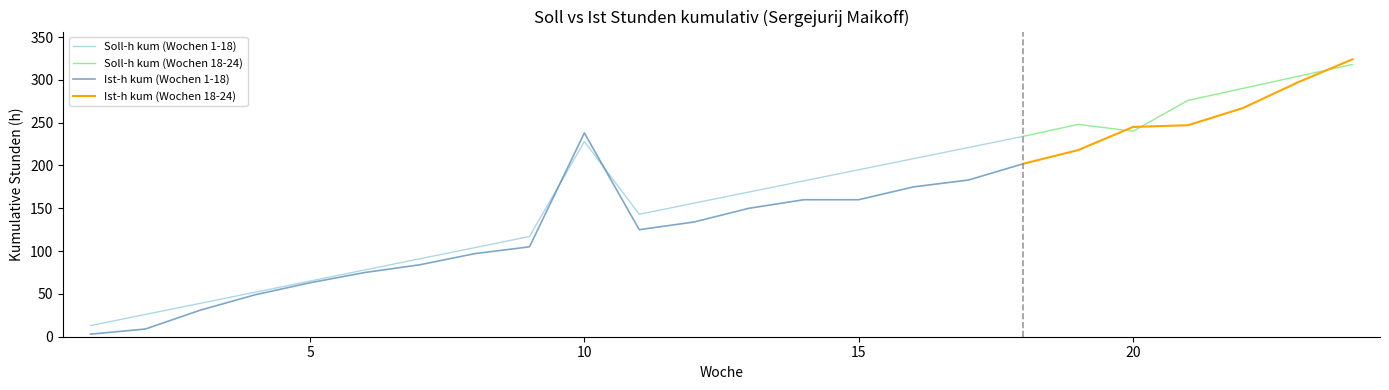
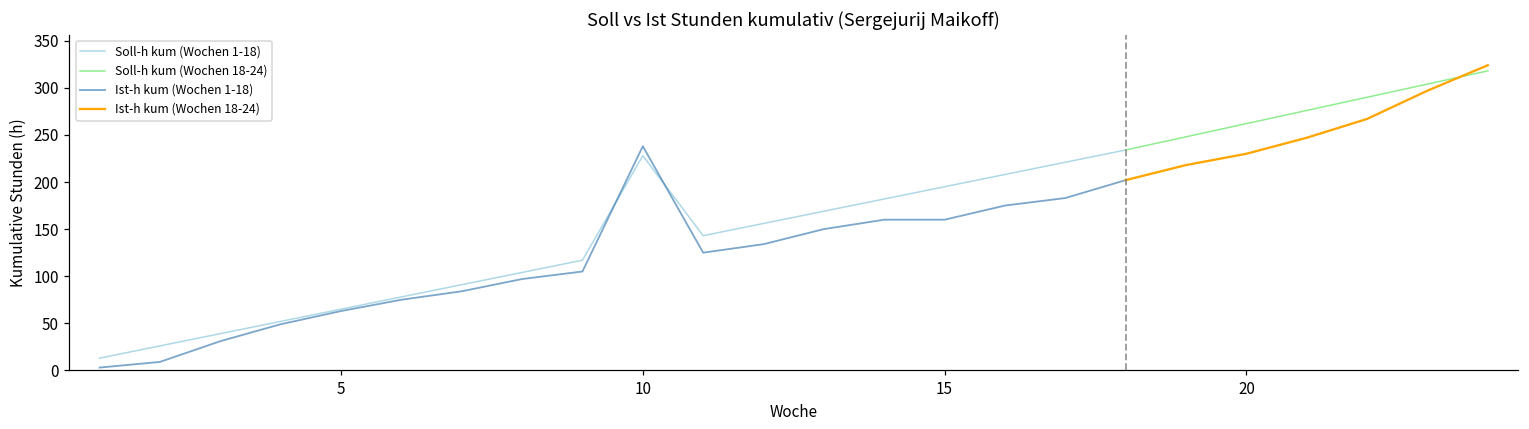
  {
    "Soll-h kum (Wochen 1-18)": {
      "10": 230,
      "15": 200
    },
    "Soll-h kum (Wochen 18-24)": {
-     "20": 240
+     "20": 260
    },
    "Ist-h kum (Wochen 1-18)": {
      "10": 240,
      "15": 160
    },
    "Ist-h kum (Wochen 18-24)": {
-     "20": 250
+     "20": 230
    }
  }
